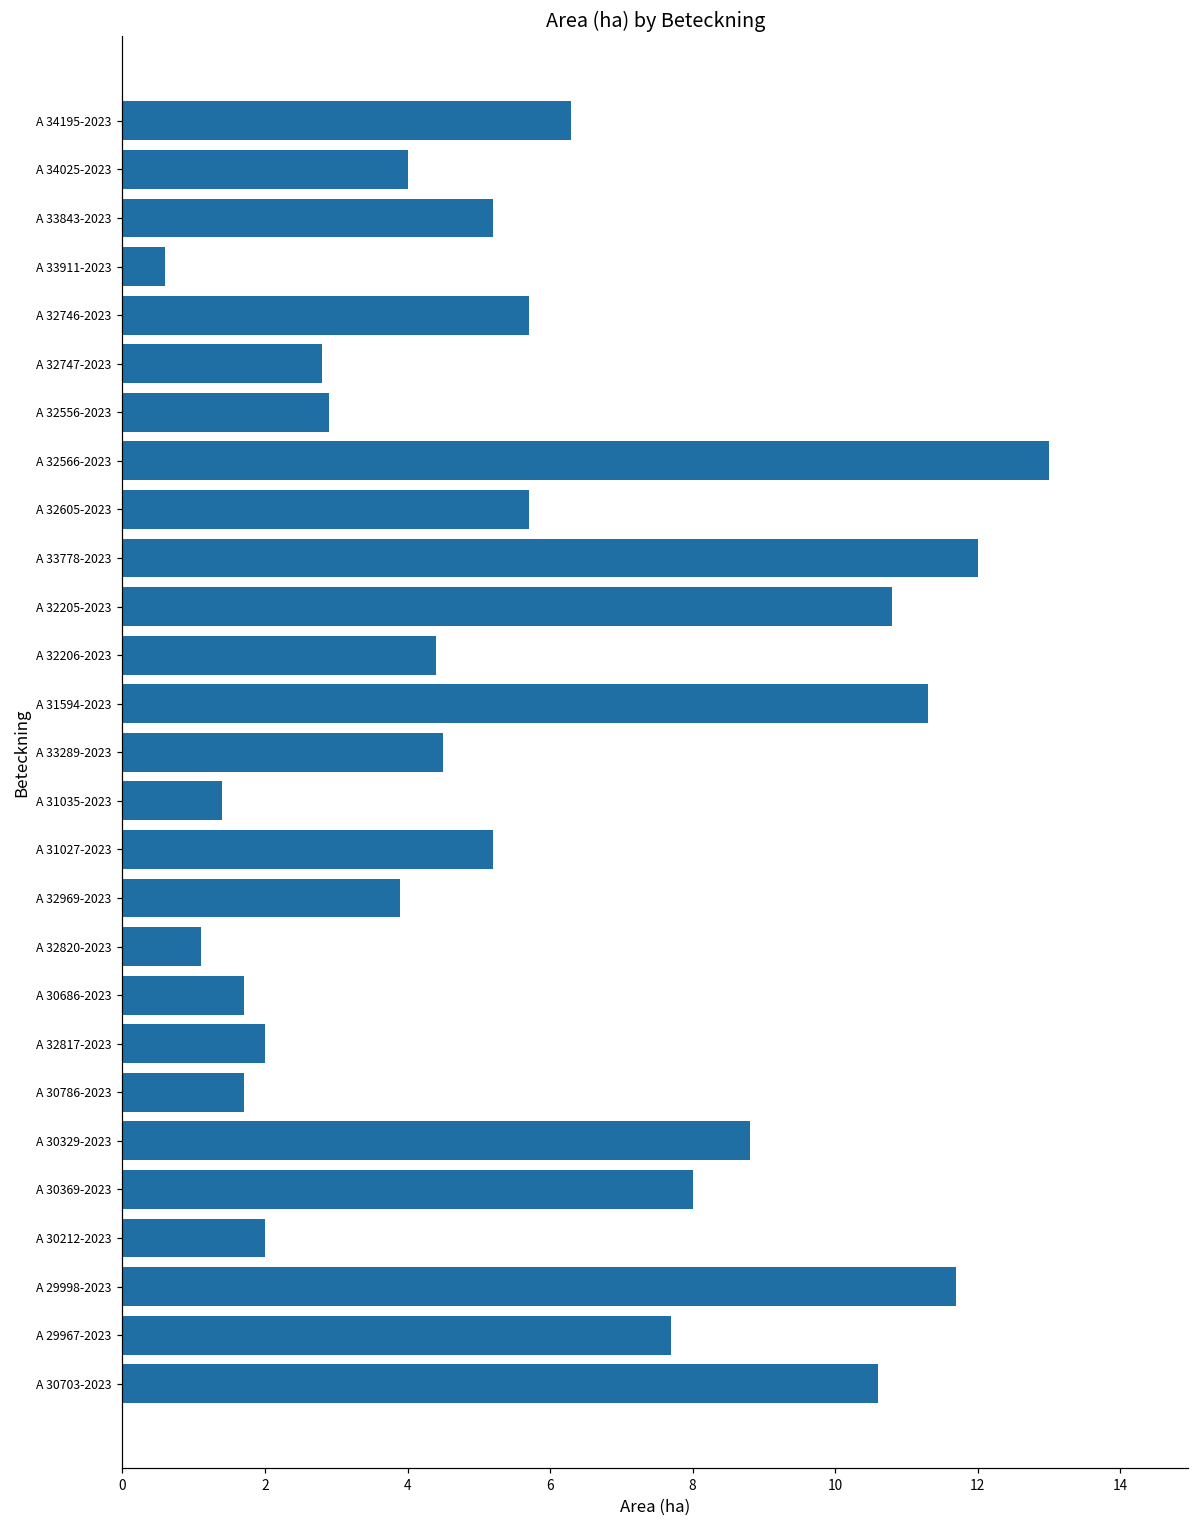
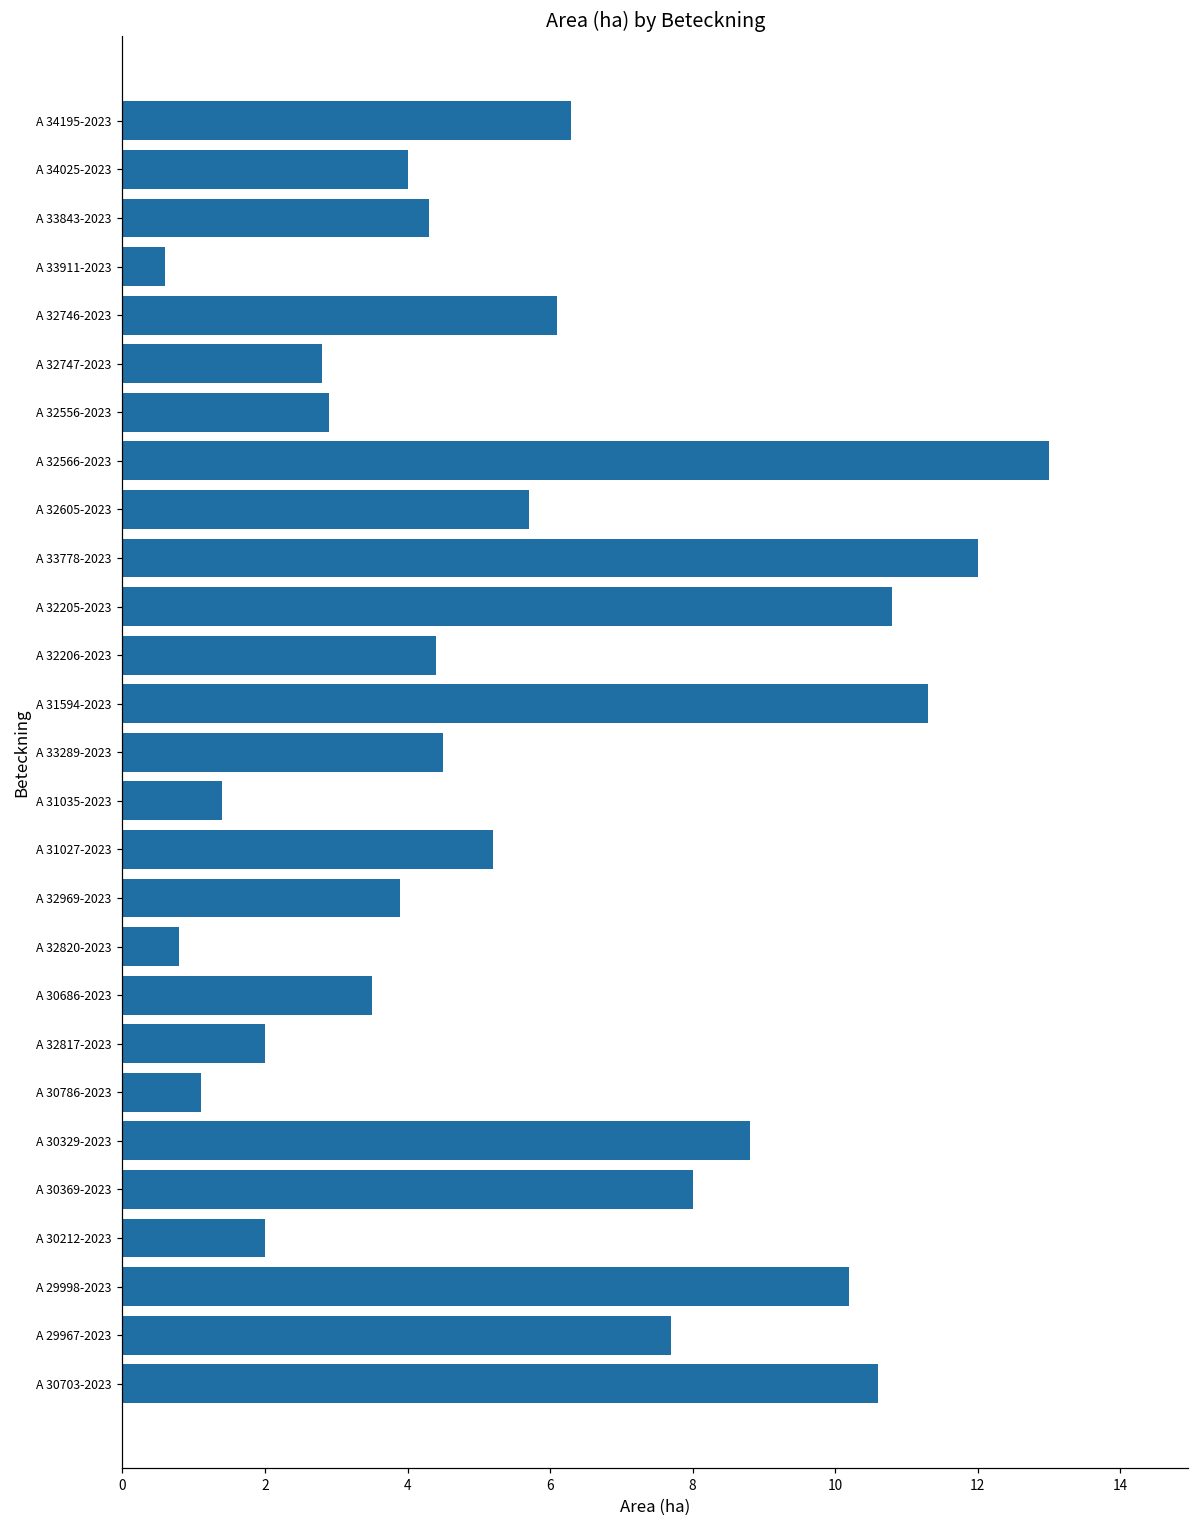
  {
    "A 34195-2023": 6.3,
    "A 34025-2023": 4.0,
-   "A 33843-2023": 5.2,
+   "A 33843-2023": 4.3,
    "A 33911-2023": 0.6,
-   "A 32746-2023": 5.7,
+   "A 32746-2023": 6.1,
    "A 32747-2023": 2.8,
    "A 32556-2023": 2.9,
    "A 32566-2023": 13.0,
    "A 32605-2023": 5.7,
    "A 33778-2023": 12.0,
    "A 32205-2023": 10.8,
    "A 32206-2023": 4.4,
    "A 31594-2023": 11.3,
    "A 33289-2023": 4.5,
    "A 31035-2023": 1.4,
    "A 31027-2023": 5.2,
    "A 32969-2023": 3.9,
-   "A 32820-2023": 1.1,
-   "A 30686-2023": 1.7,
+   "A 32820-2023": 0.8,
+   "A 30686-2023": 3.5,
    "A 32817-2023": 2.0,
-   "A 30786-2023": 1.7,
+   "A 30786-2023": 1.1,
    "A 30329-2023": 8.8,
    "A 30369-2023": 8.0,
    "A 30212-2023": 2.0,
-   "A 29998-2023": 11.7,
+   "A 29998-2023": 10.2,
    "A 29967-2023": 7.7,
    "A 30703-2023": 10.6
  }
